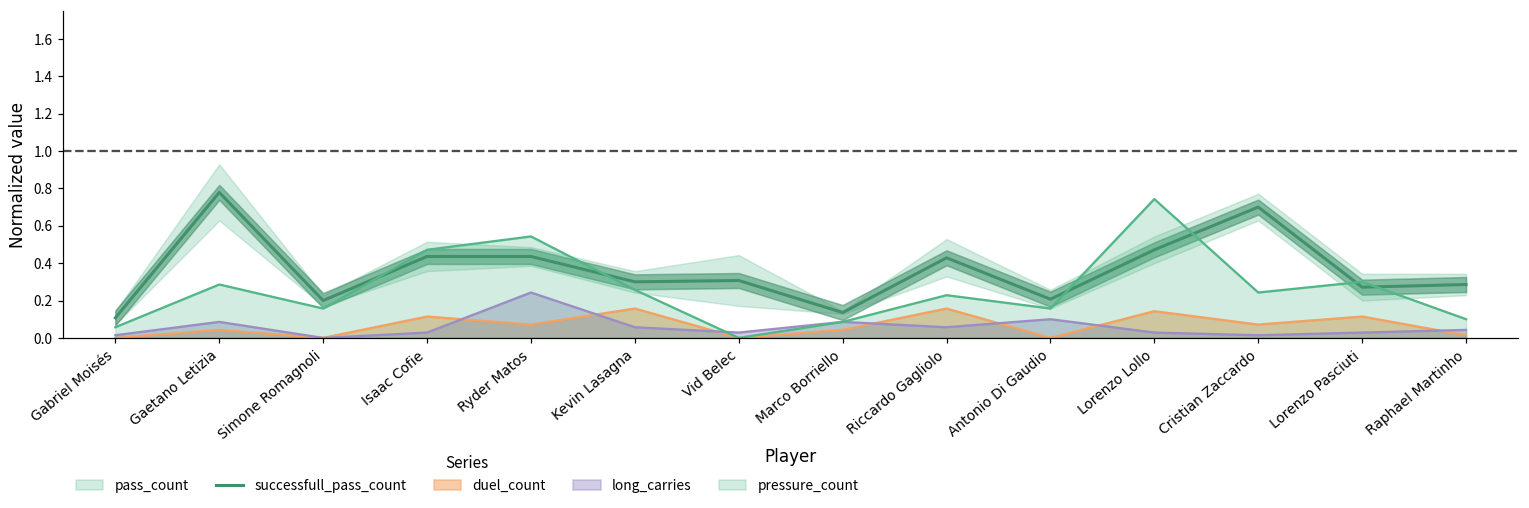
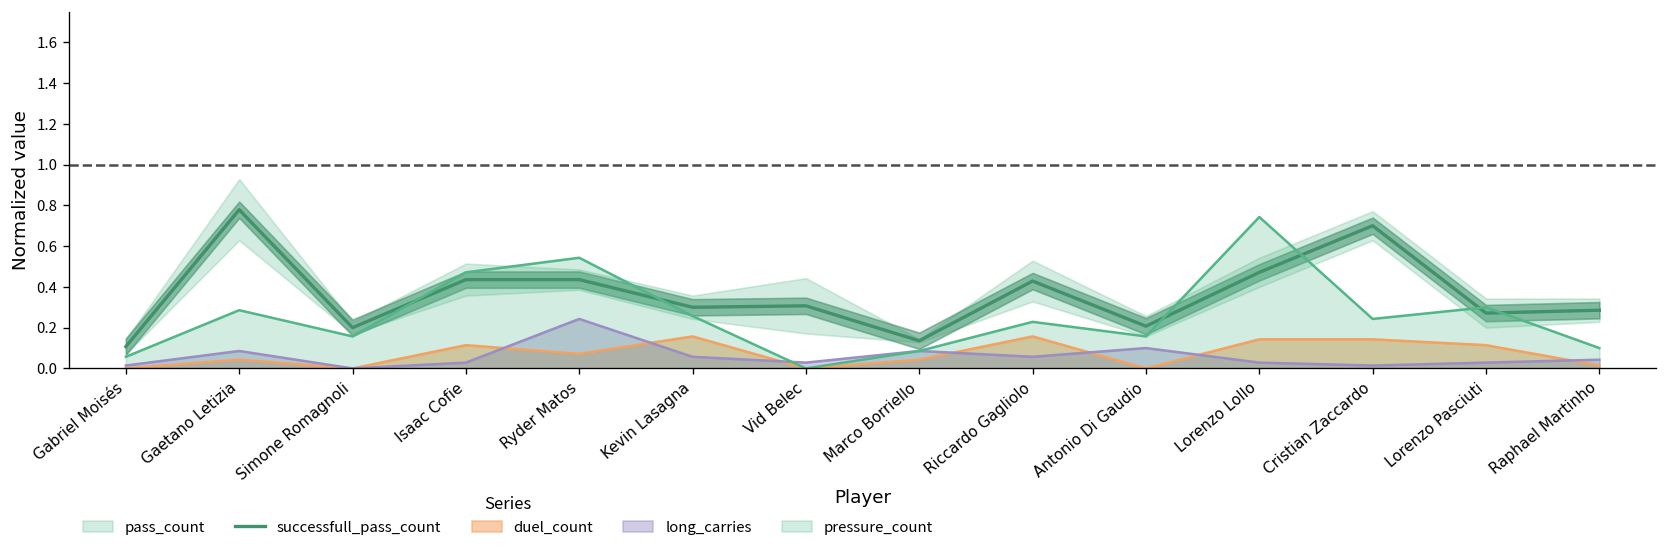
  {
    "duel_count": {
      "Gaetano Letizia": 0.04,
      "Isaac Cofie": 0.11,
      "Ryder Matos": 0.07,
      "Kevin Lasagna": 0.16,
      "Marco Borriello": 0.04,
      "Riccardo Gagliolo": 0.16,
      "Antonio Di Gaudio": 0.00,
      "Lorenzo Lollo": 0.14,
-     "Cristian Zaccardo": 0.07,
+     "Cristian Zaccardo": 0.14,
      "Lorenzo Pasciuti": 0.11,
      "Raphael Martinho": 0.01
    }
  }
